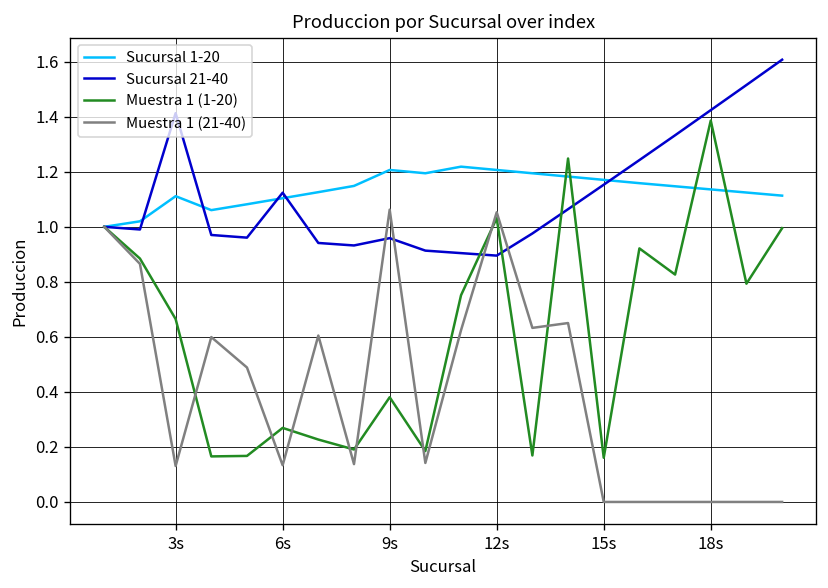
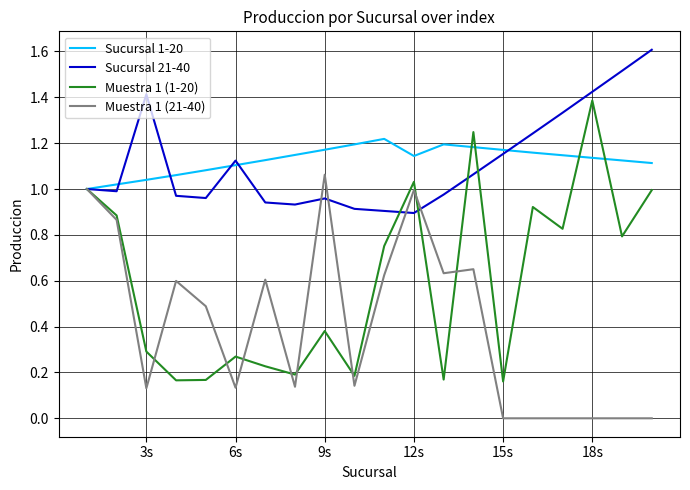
  {
    "Sucursal 1-20": {
-     "3s": 1.11,
+     "3s": 1.04,
      "6s": 1.10,
-     "9s": 1.21,
-     "12s": 1.21,
+     "9s": 1.17,
+     "12s": 1.14,
      "15s": 1.17,
      "18s": 1.14
    },
    "Sucursal 21-40": {
      "6s": 1.12,
      "9s": 0.96,
      "12s": 0.90,
      "15s": 1.15,
      "18s": 1.42
    },
    "Muestra 1 (1-20)": {
-     "3s": 0.66,
+     "3s": 0.29,
      "6s": 0.27,
      "9s": 0.38,
      "12s": 1.03,
      "15s": 0.16,
      "18s": 1.39
    },
    "Muestra 1 (21-40)": {
      "3s": 0.13,
      "6s": 0.13,
      "9s": 1.06,
-     "12s": 1.05,
+     "12s": 1.00,
      "15s": 0.00,
      "18s": 0.00
    }
  }
